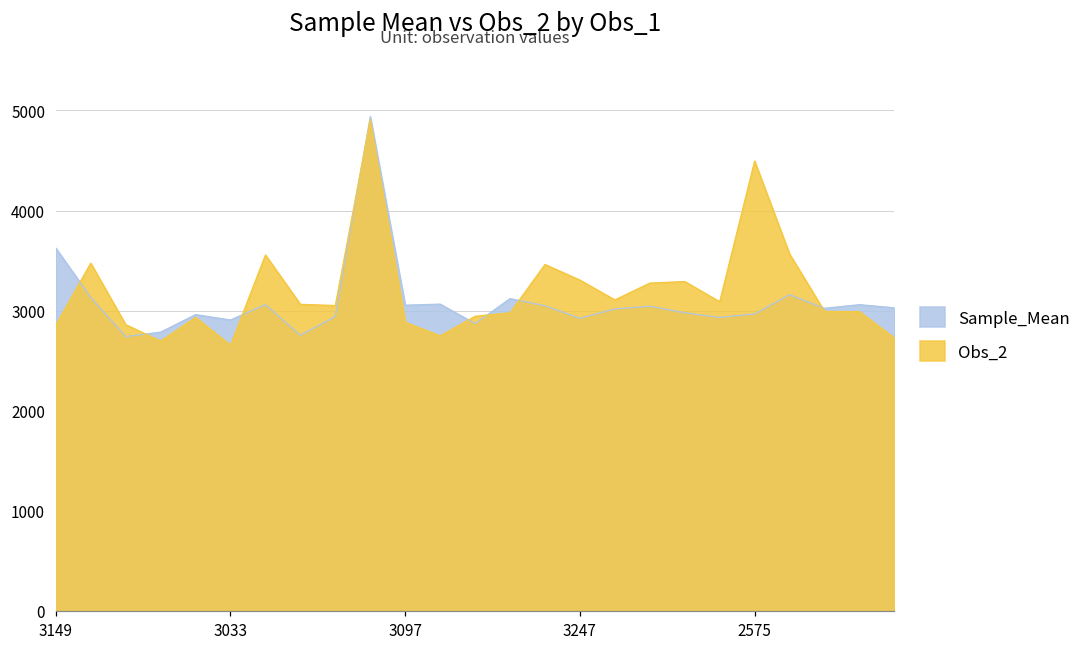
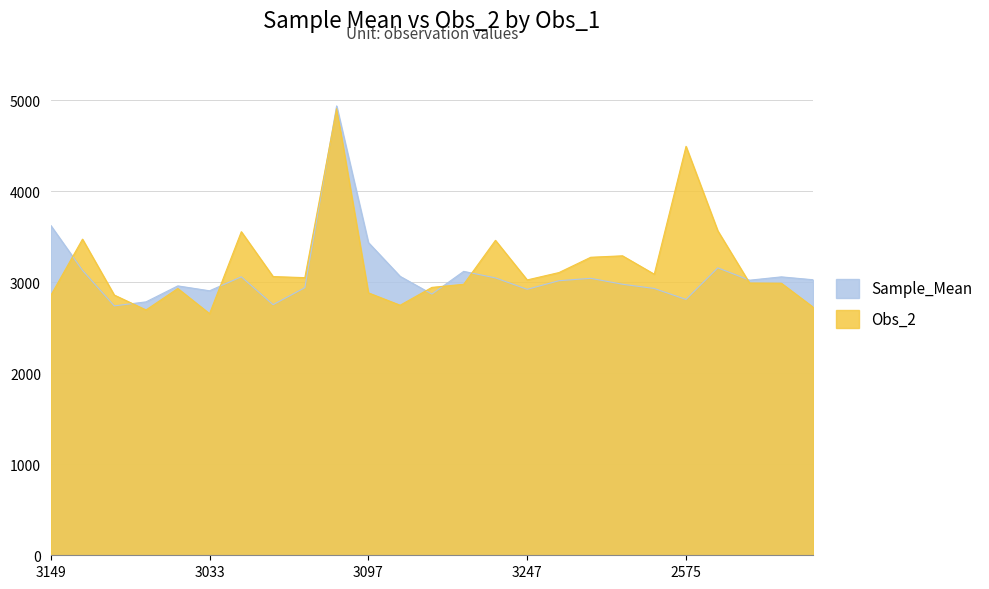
  {
    "Sample_Mean": {
      "3149": 3600,
      "3033": 2900,
-     "3097": 3100,
+     "3097": 3400,
      "3247": 2900,
-     "2575": 3000
+     "2575": 2800
    },
    "Obs_2": {
      "3149": 2900,
      "3033": 2700,
      "3097": 2900,
-     "3247": 3300,
+     "3247": 3000,
      "2575": 4500
    }
  }
